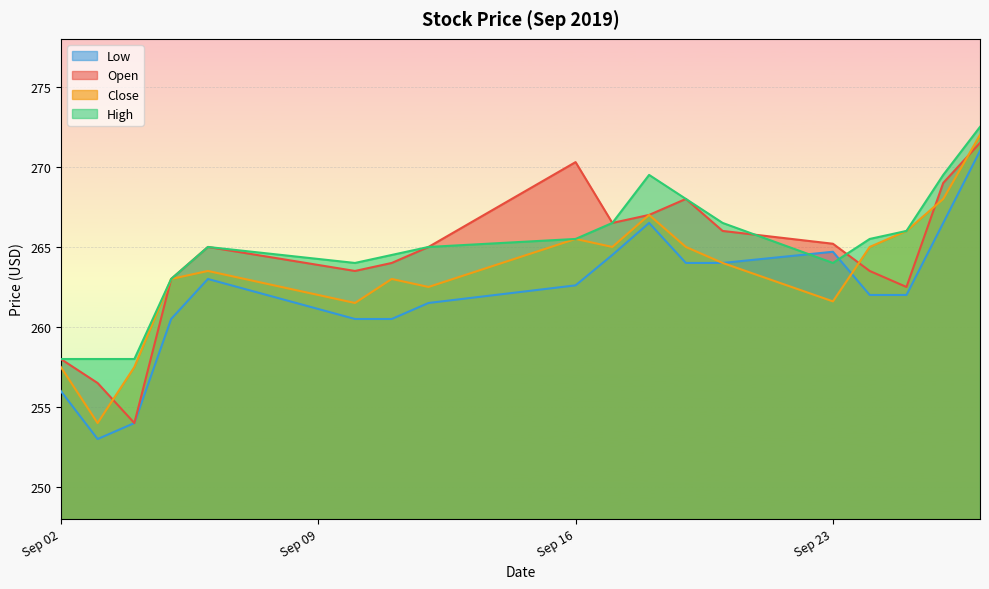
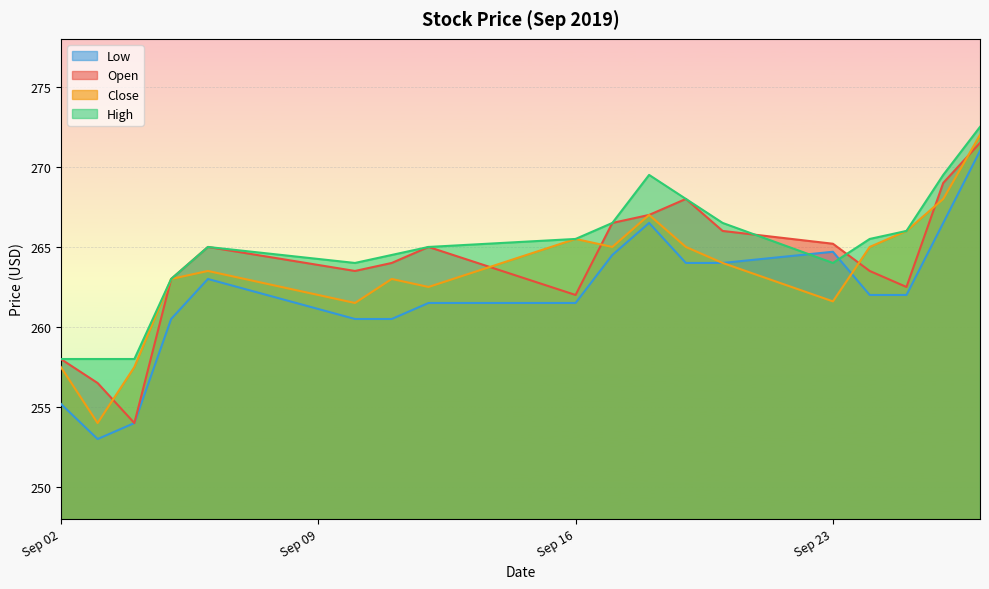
  {
    "Low": {
-     "Sep 02": 256.0,
-     "Sep 16": 262.6,
+     "Sep 02": 255.2,
+     "Sep 16": 261.5,
      "Sep 23": 264.7
    },
    "Open": {
-     "Sep 16": 270.3,
+     "Sep 16": 262.0,
      "Sep 23": 265.2
    },
    "Close": {
      "Sep 02": 257.5,
      "Sep 23": 261.6
    },
    "High": {
      "Sep 23": 264.0
    }
  }
